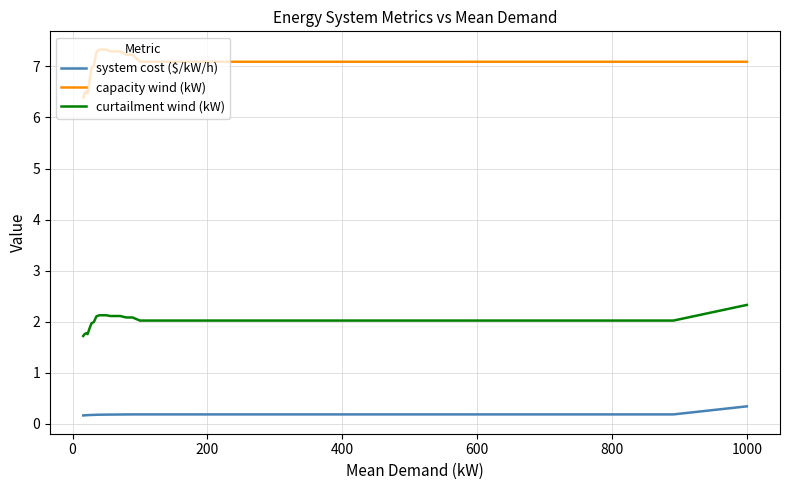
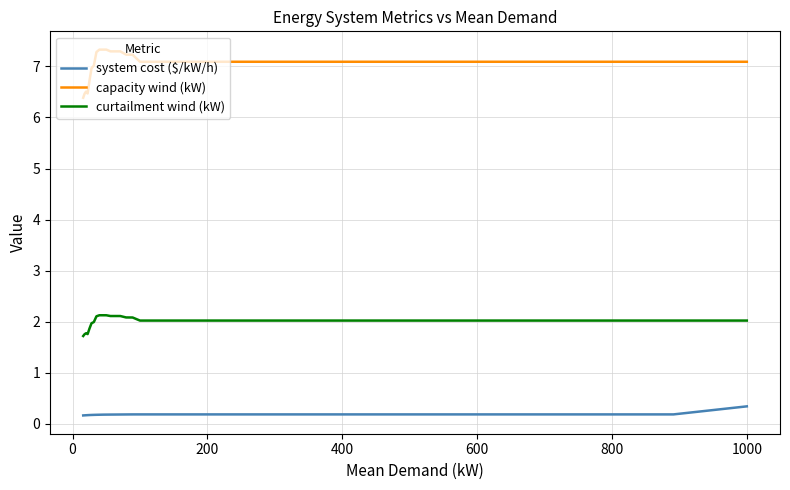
  {
    "system cost ($/kW/h)": {
      "1000": 0.3
    },
    "capacity wind (kW)": {
      "1000": 7.1
    },
    "curtailment wind (kW)": {
-     "1000": 2.3
+     "1000": 2.0
    }
  }
